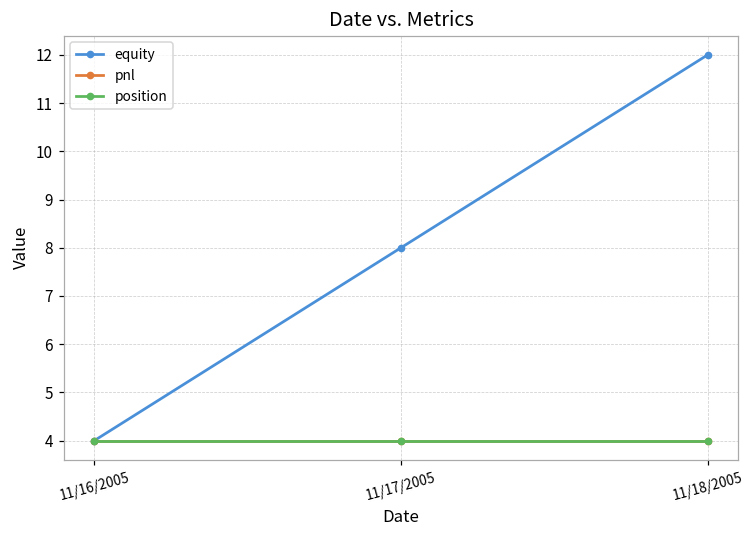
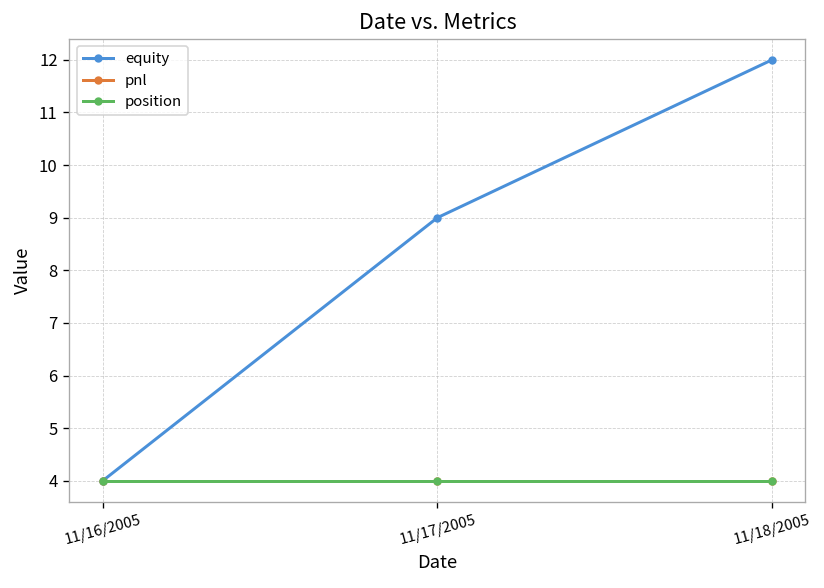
  {
    "equity": {
-     "11/17/2005": 8,
+     "11/17/2005": 9,
      "11/18/2005": 12
    },
    "position": {
      "11/17/2005": 4,
      "11/18/2005": 4
    }
  }
